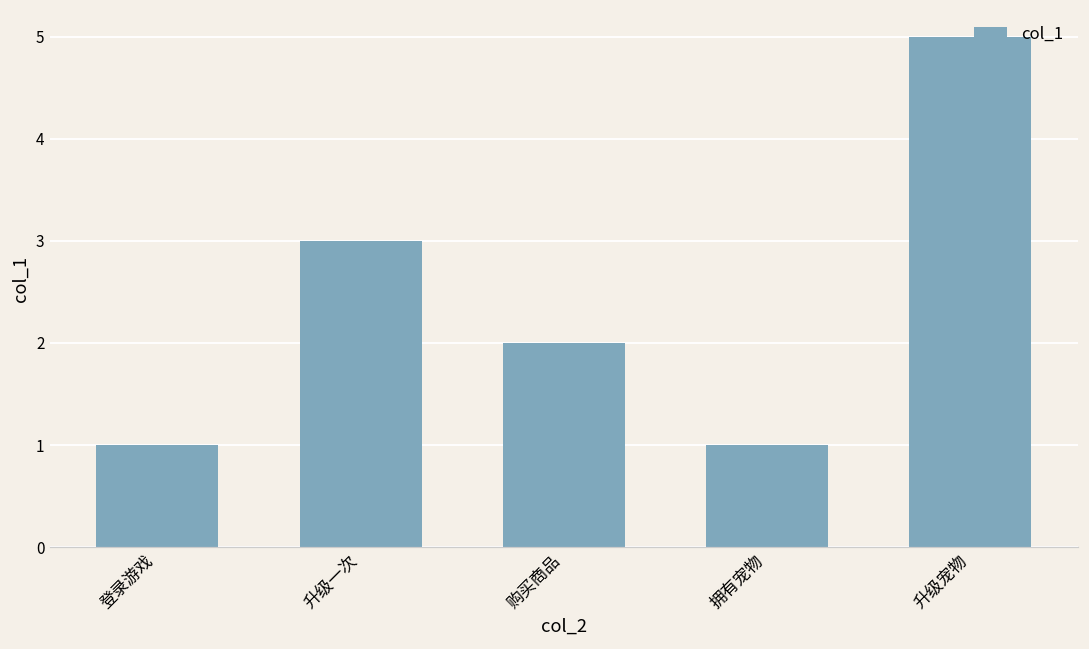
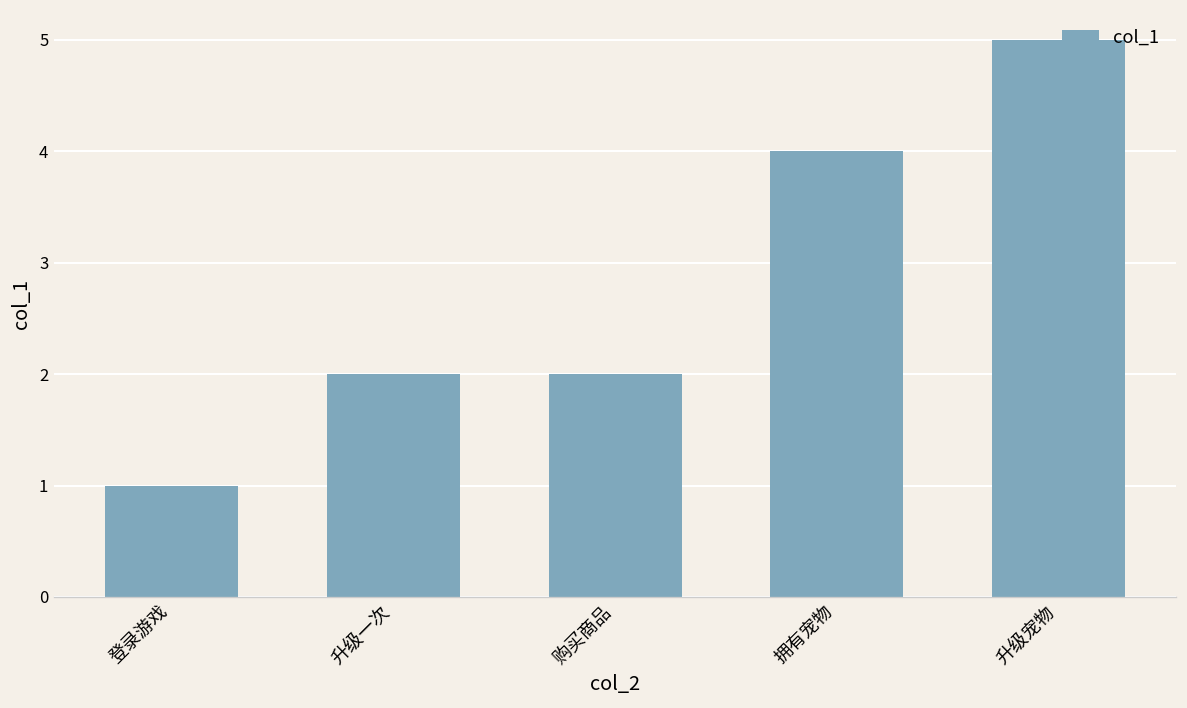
  {
    "登录游戏": 1,
-   "升级一次": 3,
+   "升级一次": 2,
    "购买商品": 2,
-   "拥有宠物": 1,
+   "拥有宠物": 4,
    "升级宠物": 5
  }
